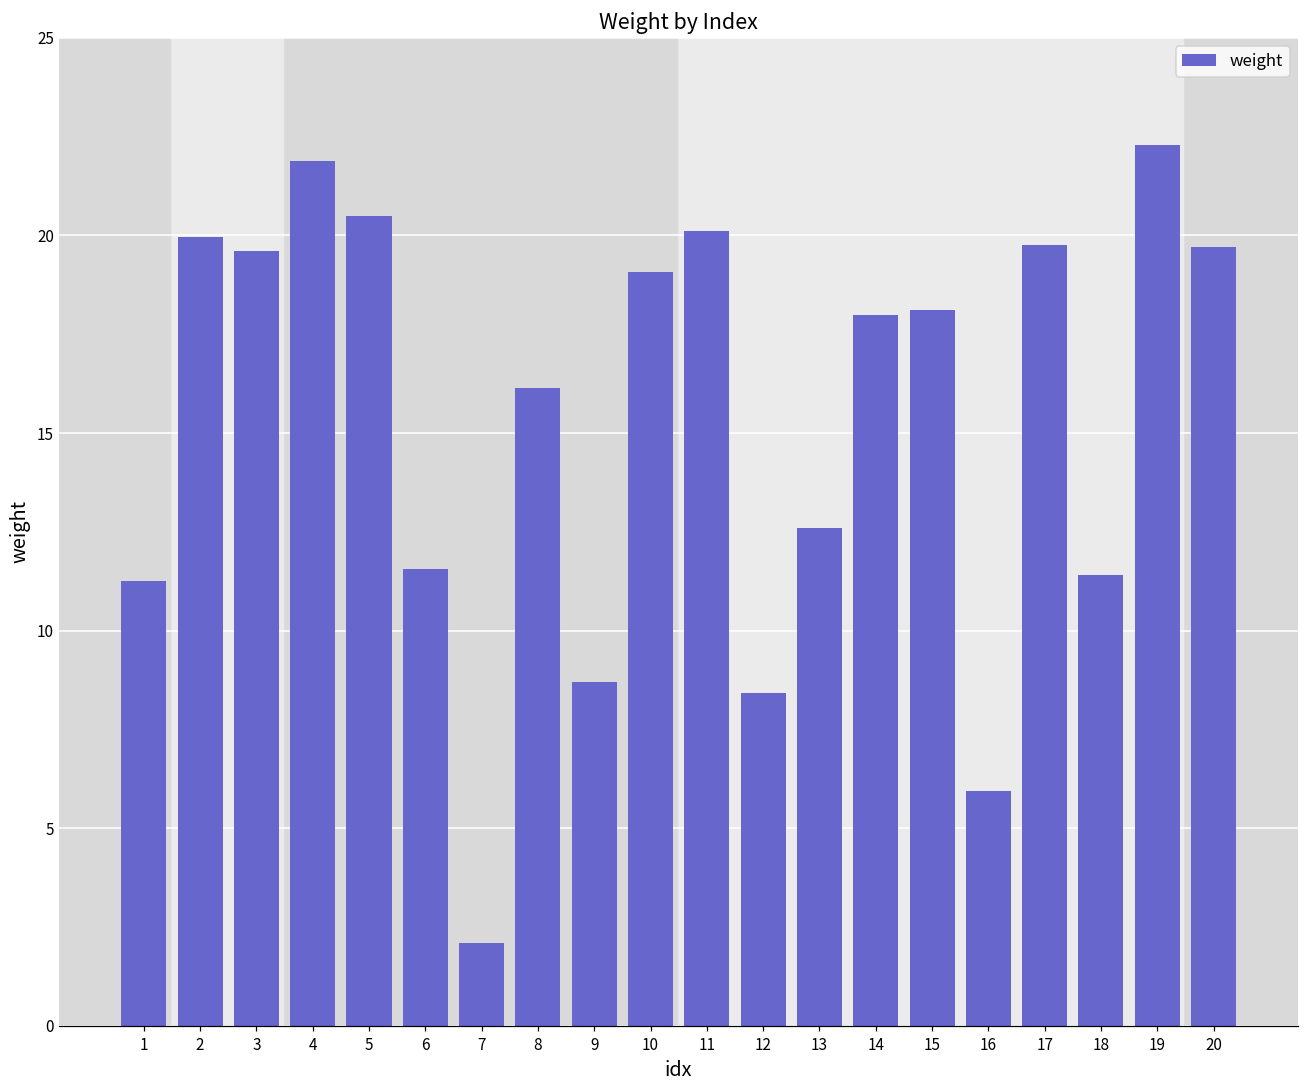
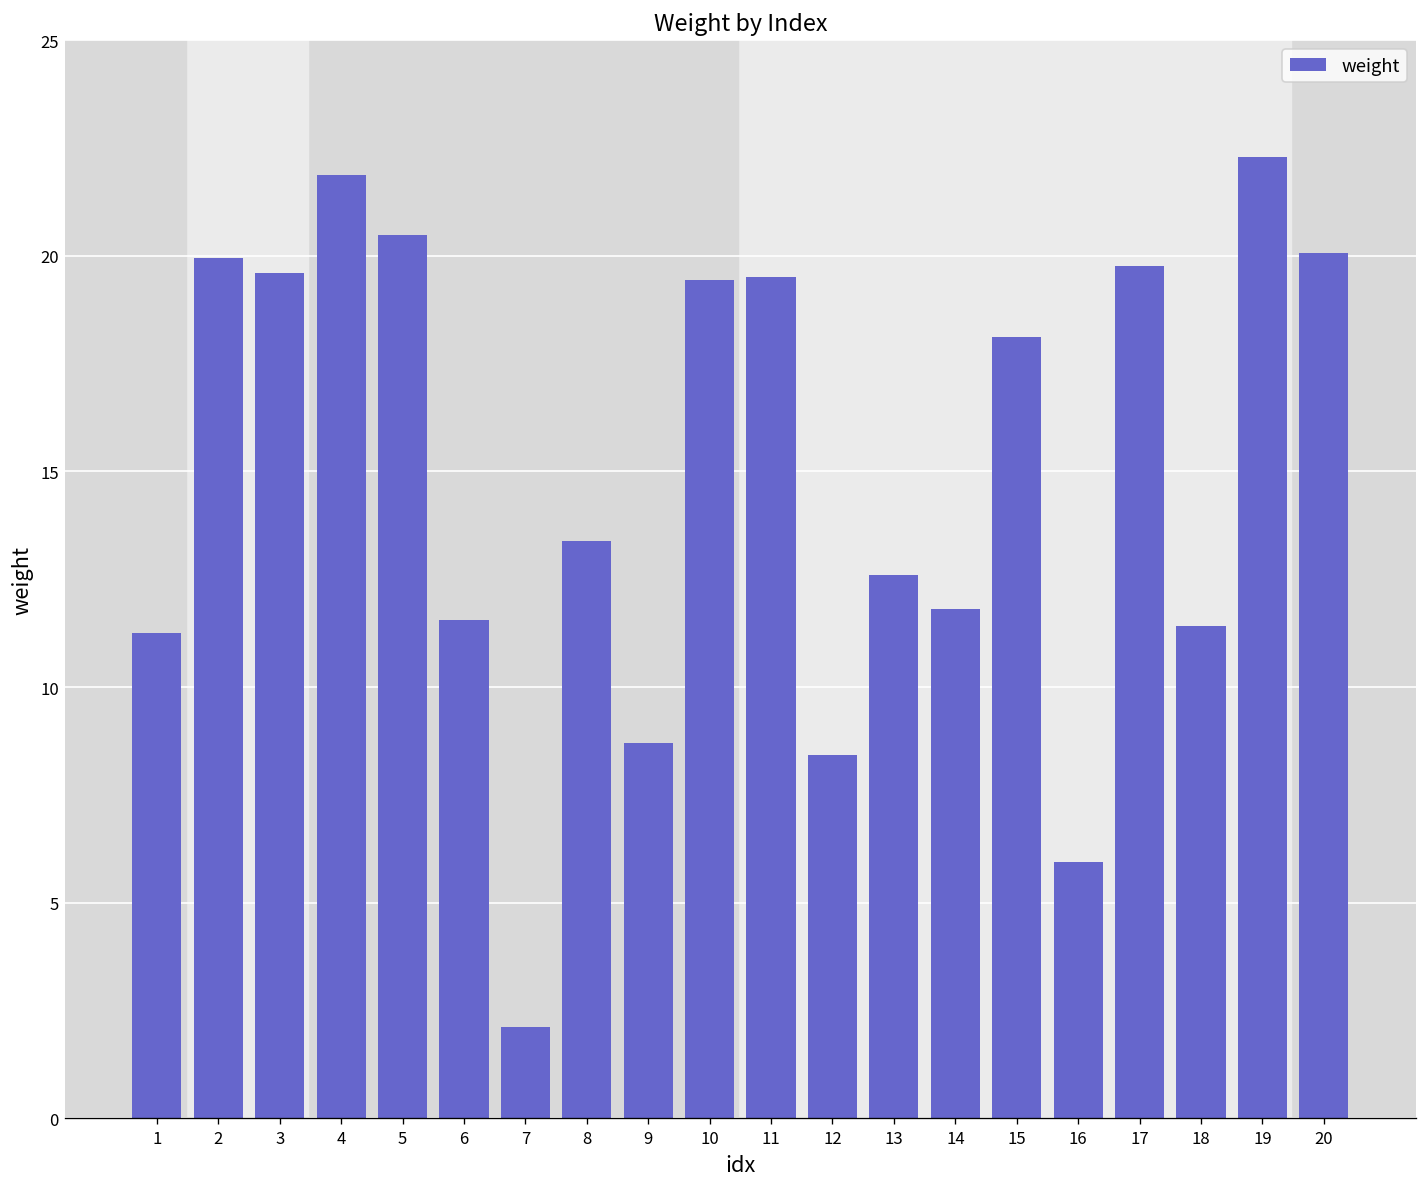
  {
    "1": 11.3,
    "2": 20.0,
    "3": 19.6,
    "4": 21.9,
    "5": 20.5,
    "6": 11.6,
    "7": 2.1,
-   "8": 16.1,
+   "8": 13.4,
    "9": 8.7,
-   "10": 19.1,
-   "11": 20.1,
+   "10": 19.4,
+   "11": 19.5,
    "12": 8.4,
    "13": 12.6,
-   "14": 18.0,
+   "14": 11.8,
    "15": 18.1,
    "16": 6.0,
    "17": 19.8,
    "18": 11.4,
    "19": 22.3,
-   "20": 19.7
+   "20": 20.1
  }
